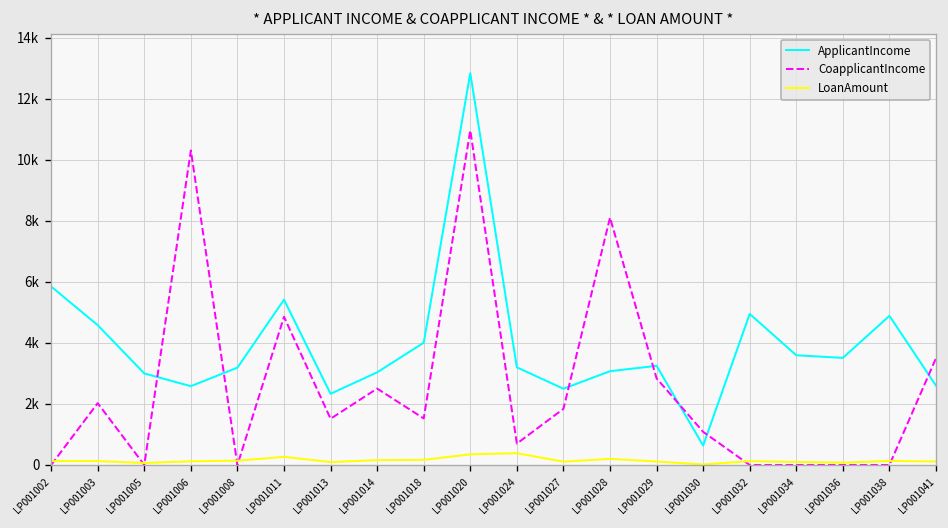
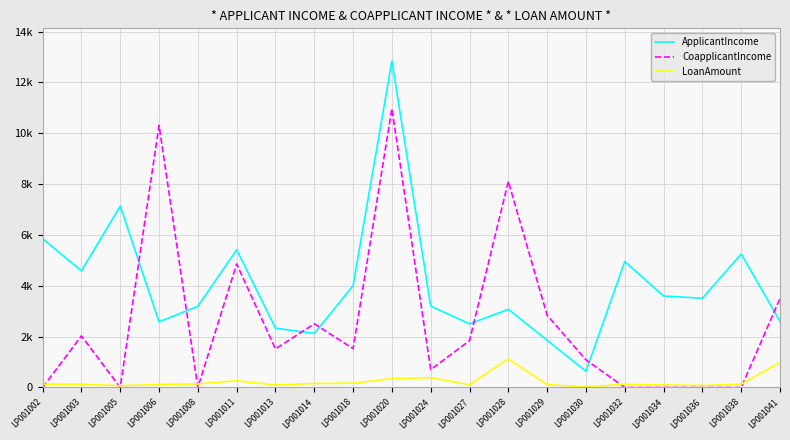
  {
    "ApplicantIncome": {
      "LP001002": 5800,
      "LP001003": 4600,
-     "LP001005": 3000,
+     "LP001005": 7100,
      "LP001006": 2600,
      "LP001008": 3200,
      "LP001011": 5400,
      "LP001013": 2300,
-     "LP001014": 3000,
+     "LP001014": 2100,
      "LP001018": 4000,
      "LP001020": 12800,
      "LP001024": 3200,
      "LP001027": 2500,
      "LP001028": 3100,
-     "LP001029": 3300,
+     "LP001029": 1900,
      "LP001030": 600,
      "LP001032": 5000,
      "LP001034": 3600,
      "LP001036": 3500,
-     "LP001038": 4900,
+     "LP001038": 5200,
      "LP001041": 2600
    },
    "CoapplicantIncome": {
      "LP001002": 0,
      "LP001003": 2000,
      "LP001006": 10300,
      "LP001008": 0,
      "LP001011": 4900,
      "LP001013": 1500,
      "LP001014": 2500,
      "LP001018": 1500,
      "LP001020": 11000,
      "LP001024": 700,
      "LP001027": 1800,
      "LP001028": 8100,
      "LP001029": 2800,
      "LP001030": 1100,
      "LP001032": 0,
      "LP001034": 0,
      "LP001038": 0,
      "LP001041": 3500
    },
    "LoanAmount": {
      "LP001002": 100,
      "LP001003": 100,
      "LP001006": 100,
      "LP001008": 100,
      "LP001011": 300,
      "LP001013": 100,
      "LP001014": 200,
      "LP001018": 200,
      "LP001020": 300,
      "LP001024": 400,
      "LP001027": 100,
-     "LP001028": 200,
+     "LP001028": 1100,
      "LP001029": 100,
      "LP001030": 0,
      "LP001032": 100,
      "LP001034": 100,
      "LP001038": 100,
-     "LP001041": 100
+     "LP001041": 1000
    }
  }
